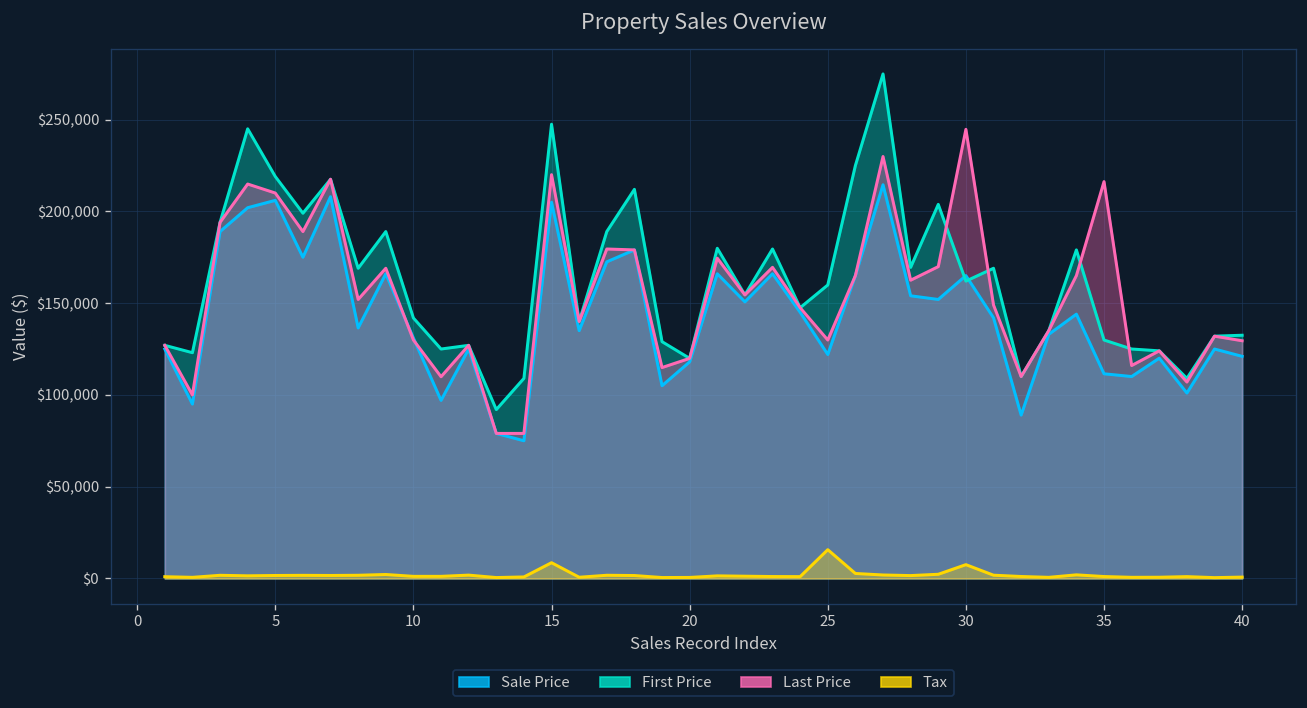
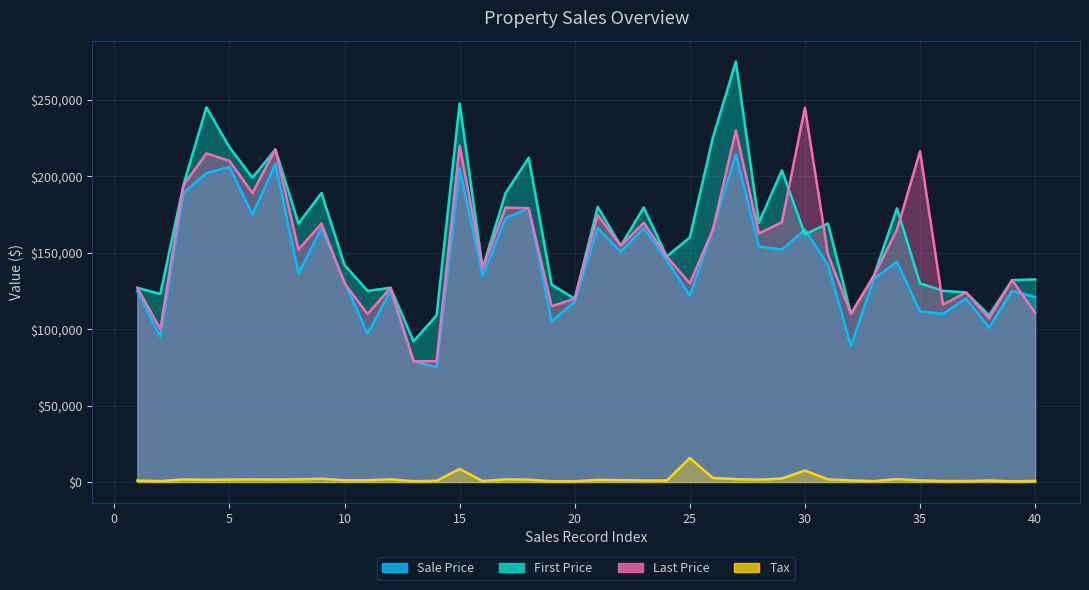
  {
    "Last Price": {
      "5": "$210,000",
      "15": "$220,000",
      "25": "$130,000",
      "30": "$245,000",
      "35": "$216,000",
-     "40": "$130,000"
+     "40": "$111,000"
    },
    "Tax": {
      "5": "$2,000",
      "10": "$1,000",
      "15": "$9,000",
      "20": "$1,000",
      "25": "$16,000",
      "30": "$7,000",
      "35": "$1,000",
      "40": "$1,000"
    }
  }
